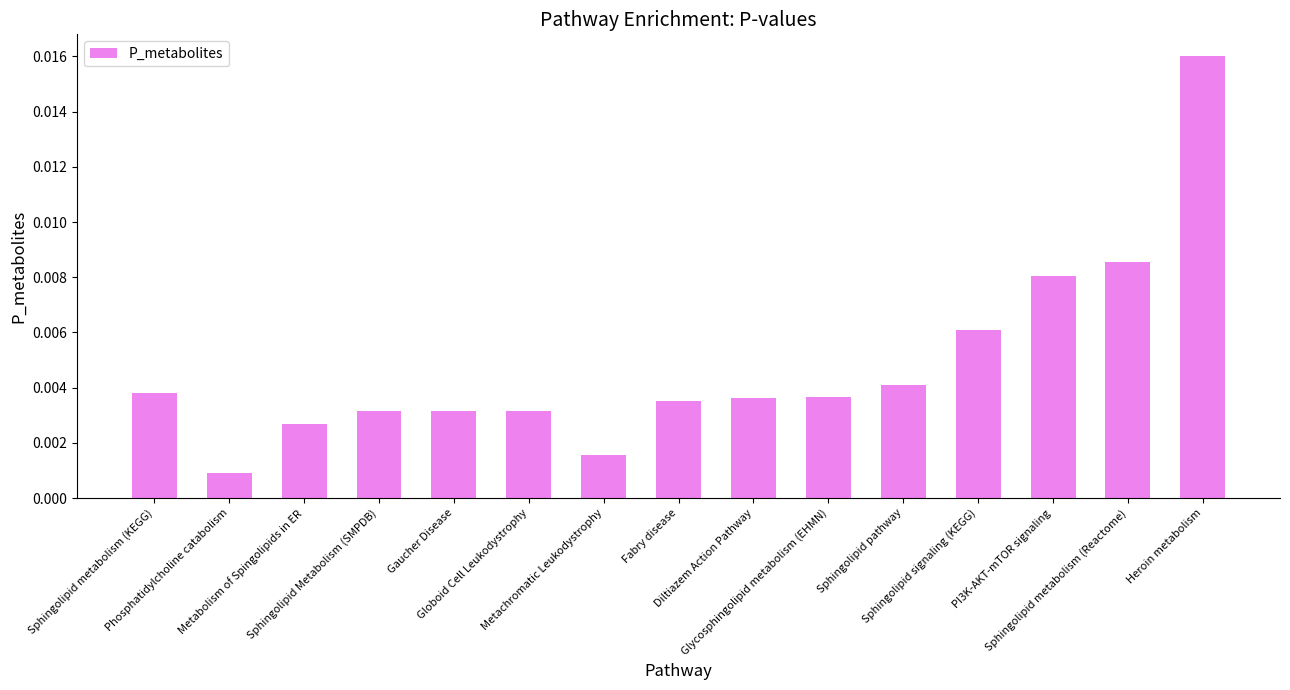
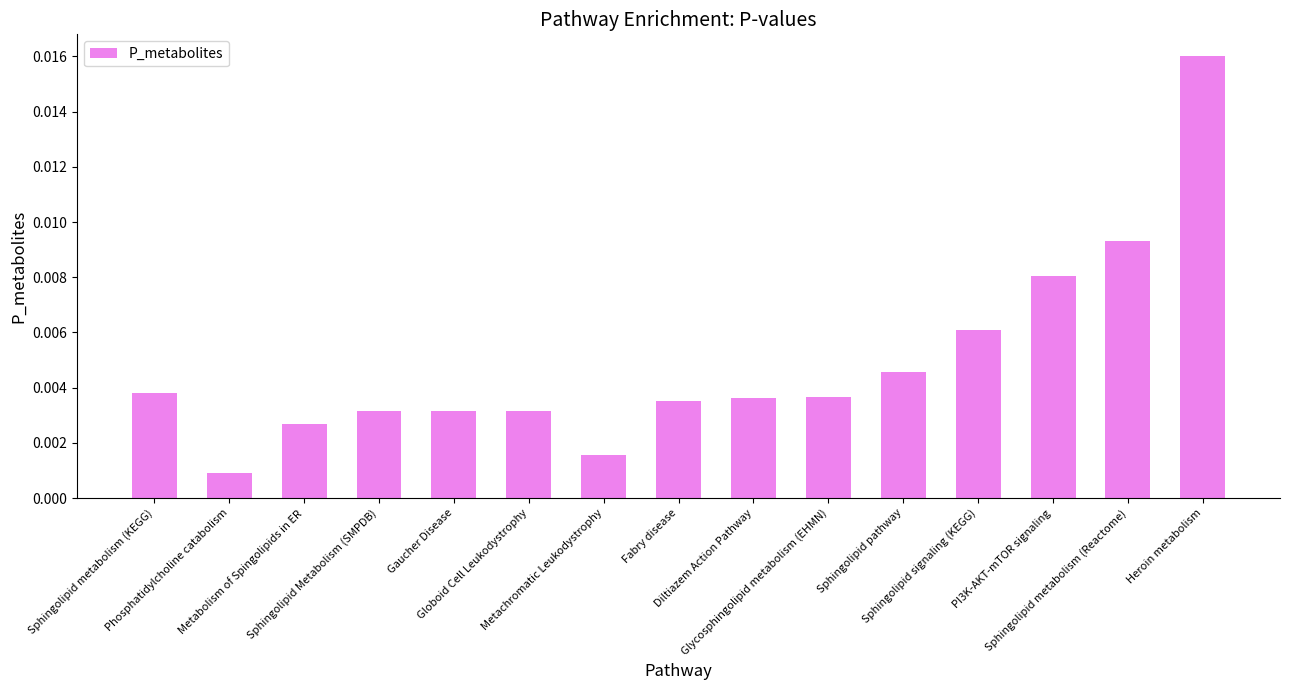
  {
    "Sphingolipid metabolism (KEGG)": 0.0038,
    "Phosphatidylcholine catabolism": 0.0009,
    "Metabolism of Spingolipids in ER": 0.0027,
    "Sphingolipid Metabolism (SMPDB)": 0.0032,
    "Gaucher Disease": 0.0032,
    "Globoid Cell Leukodystrophy": 0.0032,
    "Metachromatic Leukodystrophy": 0.0016,
    "Fabry disease": 0.0035,
    "Diltiazem Action Pathway": 0.0036,
    "Glycosphingolipid metabolism (EHMN)": 0.0037,
-   "Sphingolipid pathway": 0.0041,
+   "Sphingolipid pathway": 0.0046,
    "Sphingolipid signaling (KEGG)": 0.0061,
    "PI3K-AKT-mTOR signaling": 0.0081,
-   "Sphingolipid metabolism (Reactome)": 0.0086,
+   "Sphingolipid metabolism (Reactome)": 0.0093,
    "Heroin metabolism": 0.0160
  }
